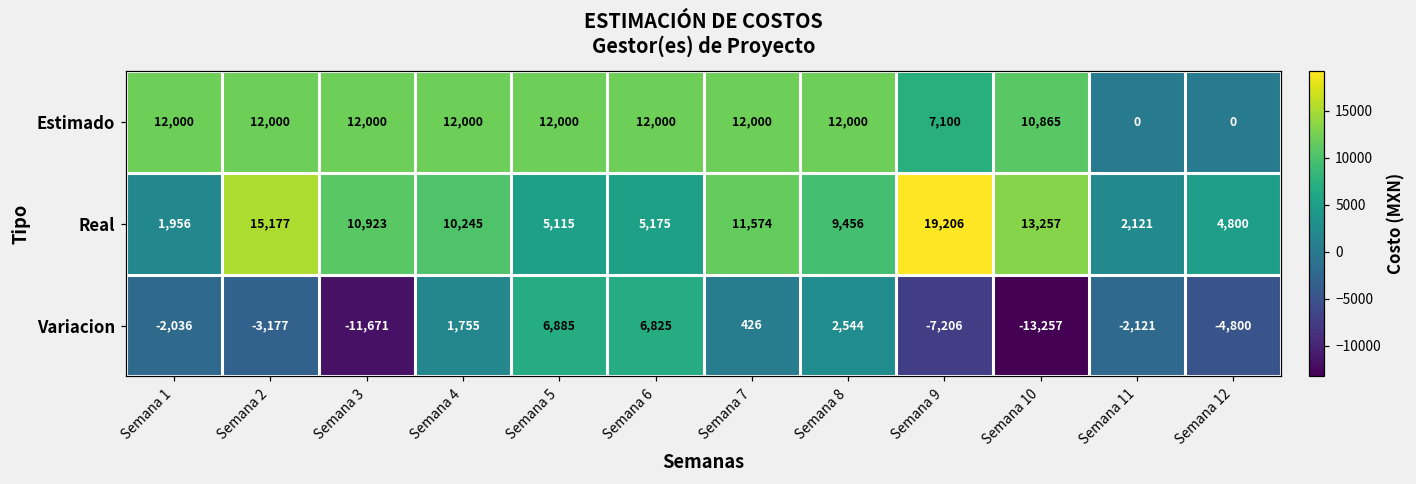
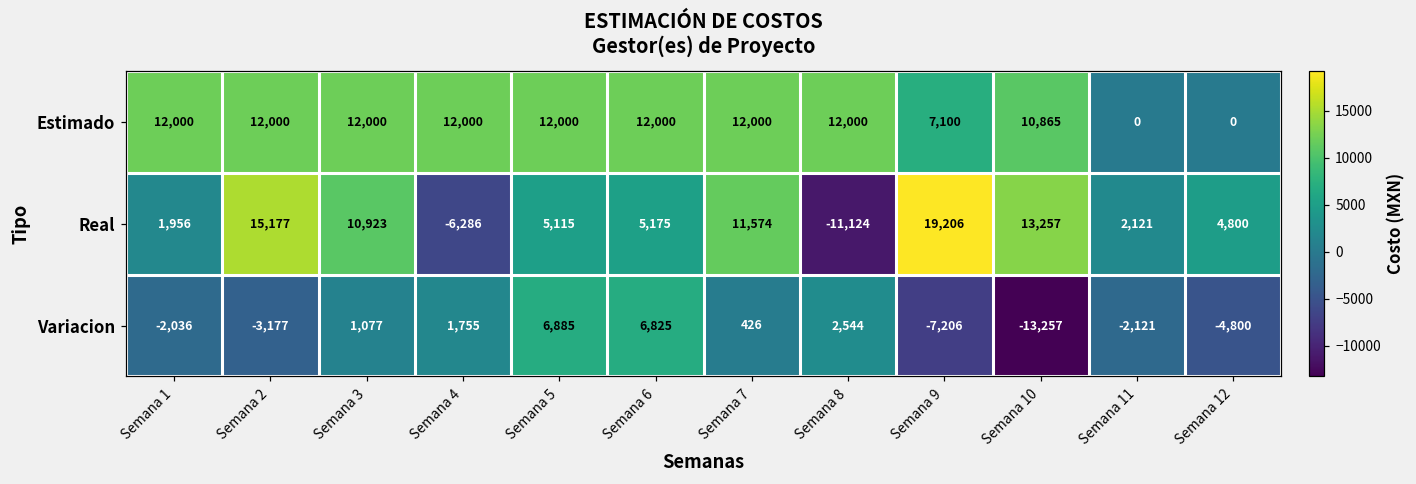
  {
    "Estimado": {
      "Semana 1": "12,000",
      "Semana 2": "12,000",
      "Semana 3": "12,000",
      "Semana 4": "12,000",
      "Semana 5": "12,000",
      "Semana 6": "12,000",
      "Semana 7": "12,000",
      "Semana 8": "12,000",
      "Semana 9": "7,100",
      "Semana 10": "10,865",
      "Semana 11": "0",
      "Semana 12": "0"
    },
    "Real": {
      "Semana 1": "1,956",
      "Semana 2": "15,177",
      "Semana 3": "10,923",
-     "Semana 4": "10,245",
+     "Semana 4": "-6,286",
      "Semana 5": "5,115",
      "Semana 6": "5,175",
      "Semana 7": "11,574",
-     "Semana 8": "9,456",
+     "Semana 8": "-11,124",
      "Semana 9": "19,206",
      "Semana 10": "13,257",
      "Semana 11": "2,121",
      "Semana 12": "4,800"
    },
    "Variacion": {
      "Semana 1": "-2,036",
      "Semana 2": "-3,177",
-     "Semana 3": "-11,671",
+     "Semana 3": "1,077",
      "Semana 4": "1,755",
      "Semana 5": "6,885",
      "Semana 6": "6,825",
      "Semana 7": "426",
      "Semana 8": "2,544",
      "Semana 9": "-7,206",
      "Semana 10": "-13,257",
      "Semana 11": "-2,121",
      "Semana 12": "-4,800"
    }
  }
